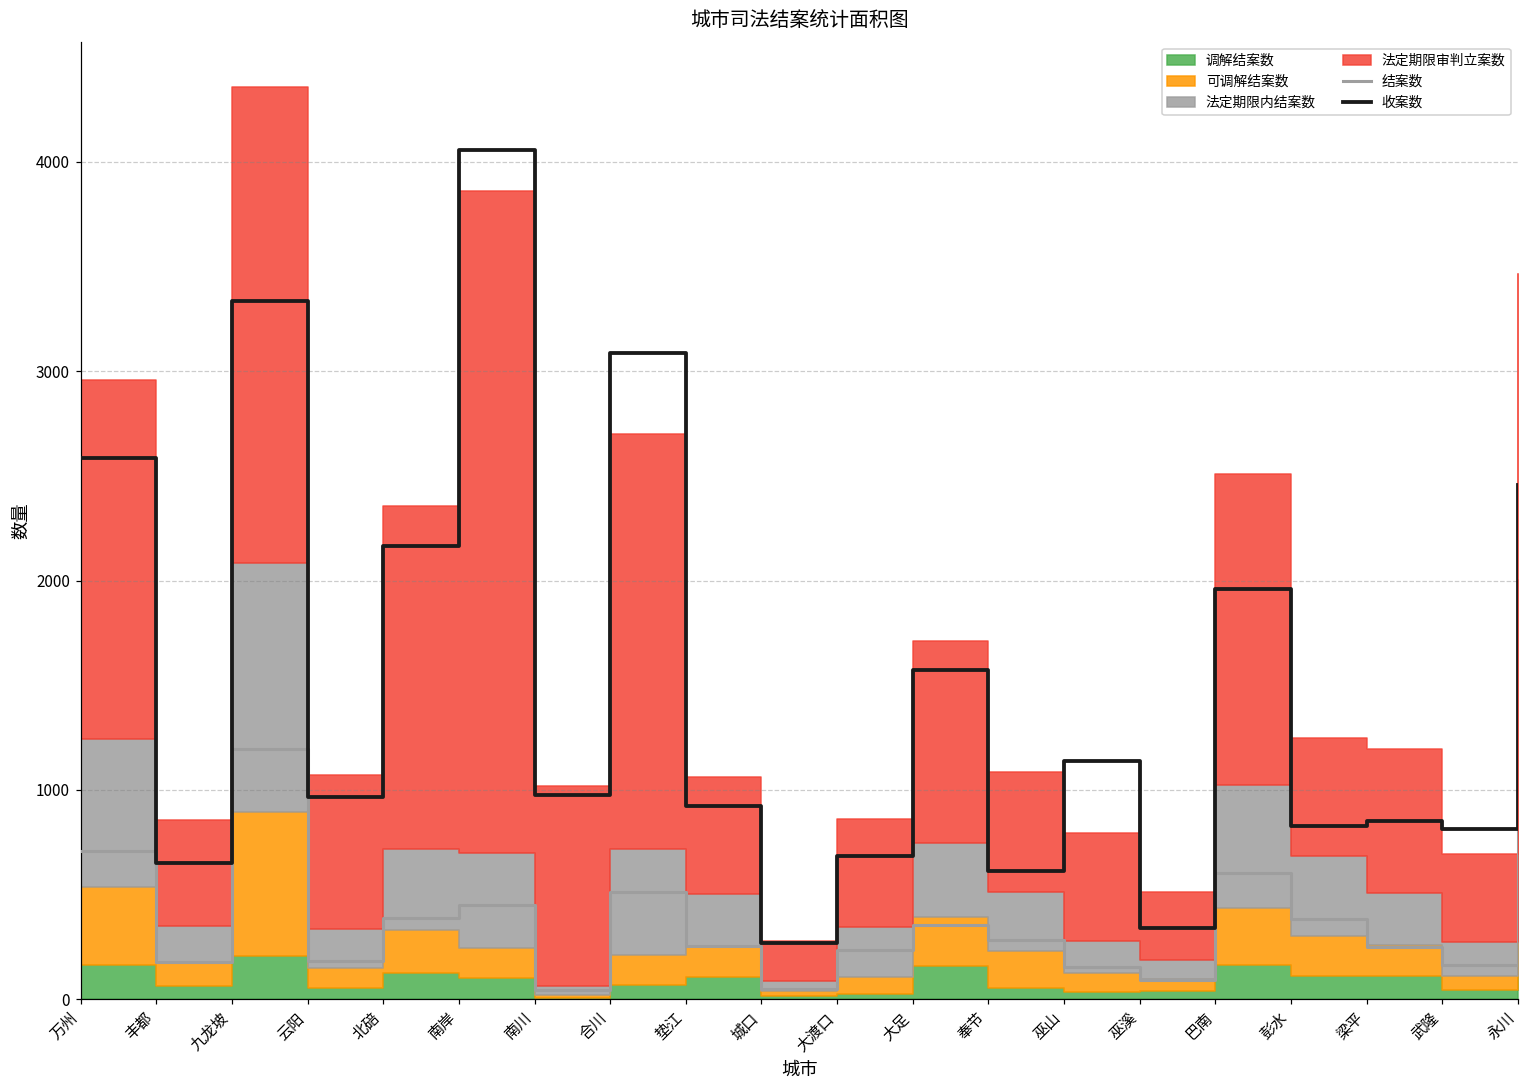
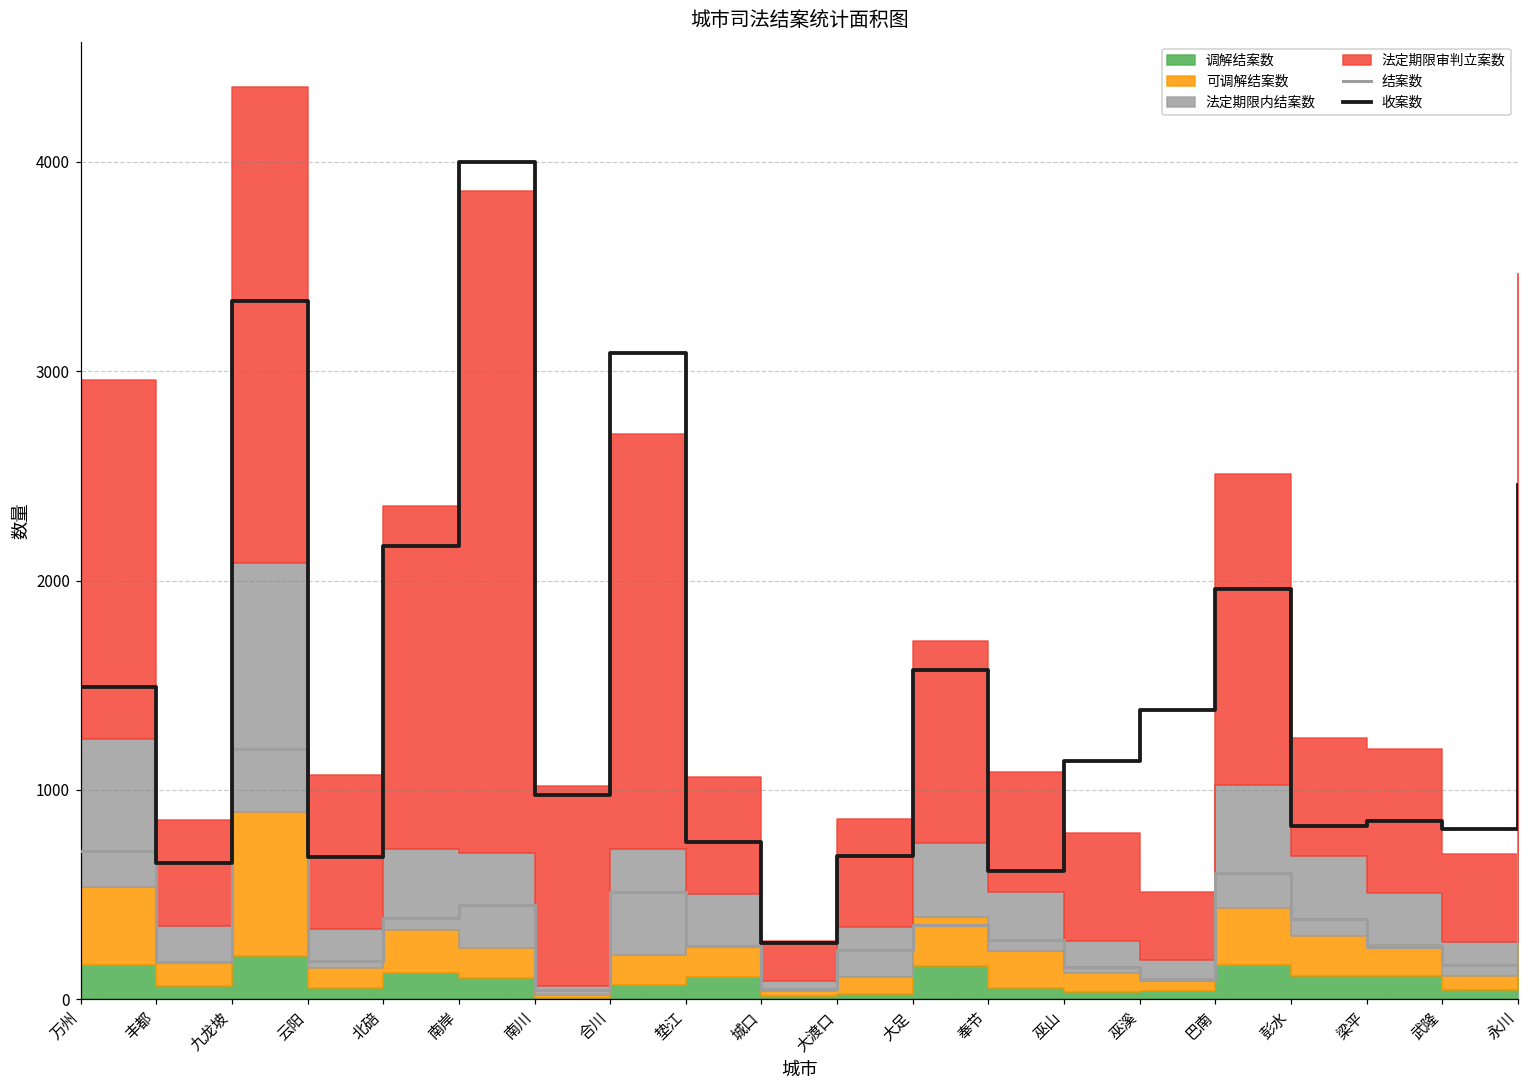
  {
    "收案数": {
-     "万州": 2580,
+     "万州": 1490,
      "丰都": 650,
      "九龙坡": 3340,
-     "云阳": 970,
+     "云阳": 680,
      "北碚": 2160,
-     "南岸": 4060,
+     "南岸": 4000,
      "南川": 980,
      "合川": 3090,
-     "垫江": 920,
+     "垫江": 750,
      "大渡口": 690,
      "大足": 1570,
      "奉节": 610,
      "巫山": 1140,
-     "巫溪": 340,
+     "巫溪": 1380,
      "巴南": 1960,
      "彭水": 830,
      "梁平": 850,
      "武隆": 810,
      "永川": 2460
    }
  }
